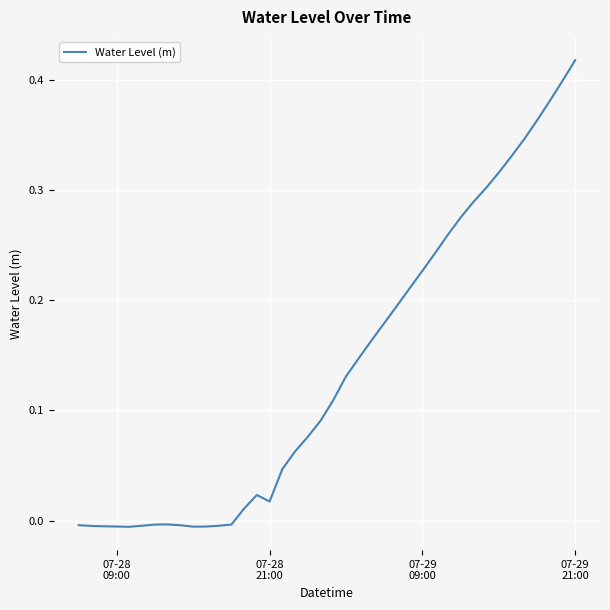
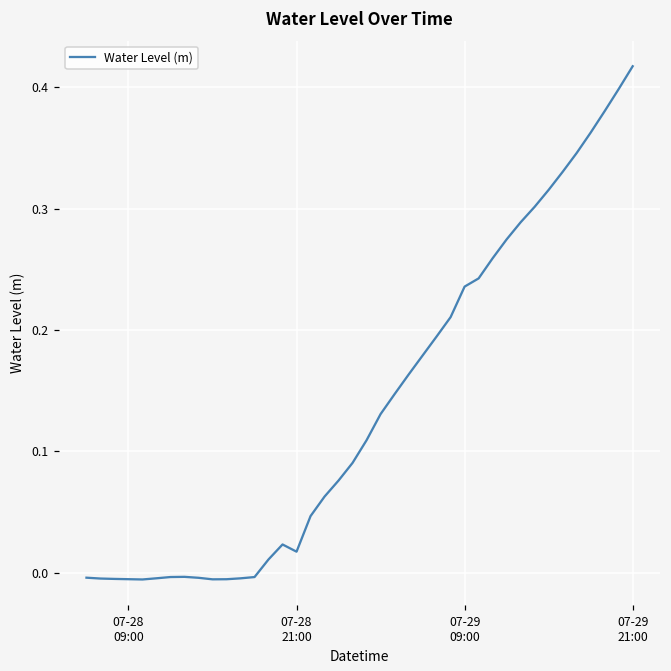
  {
    "07-28 09:00": -0.005,
    "07-28 21:00": 0.017,
-   "07-29 09:00": 0.226,
+   "07-29 09:00": 0.236,
    "07-29 21:00": 0.418
  }
